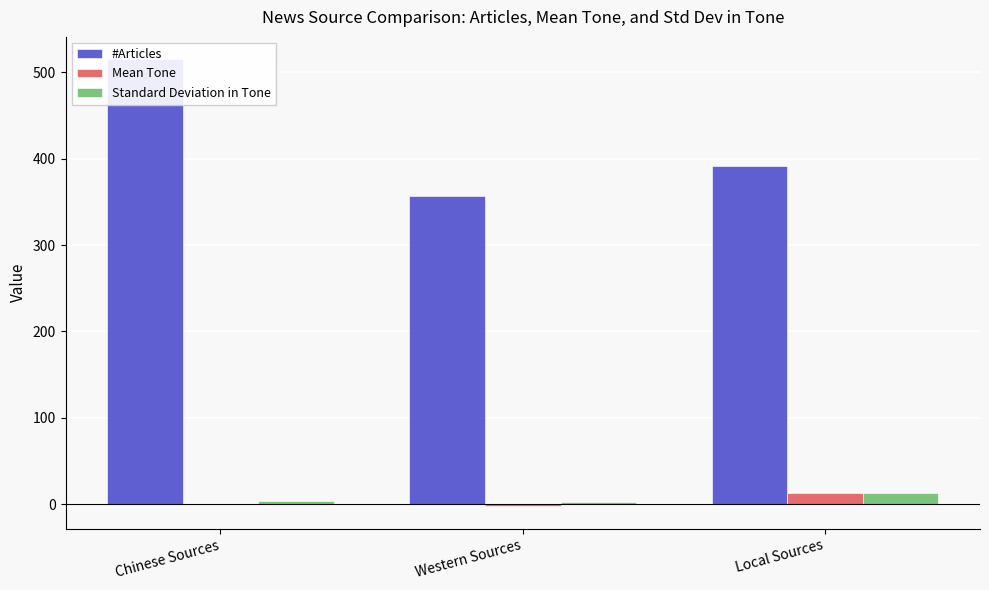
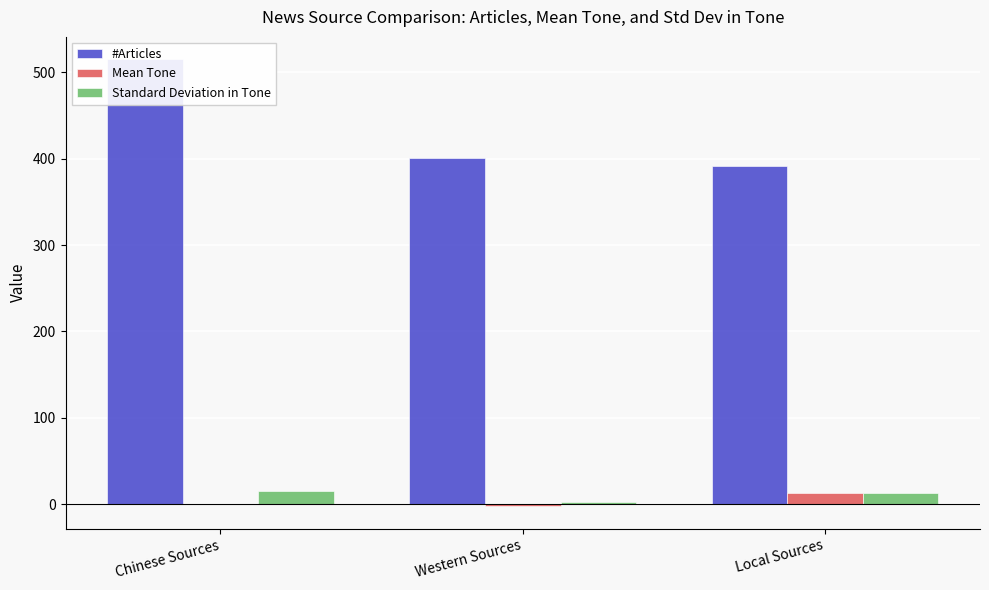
  {
    "#Articles": {
-     "Western Sources": 360,
+     "Western Sources": 400,
      "Local Sources": 390
    },
    "Mean Tone": {
      "Local Sources": 10
    },
    "Standard Deviation in Tone": {
-     "Chinese Sources": 0,
+     "Chinese Sources": 20,
      "Local Sources": 10
    }
  }
